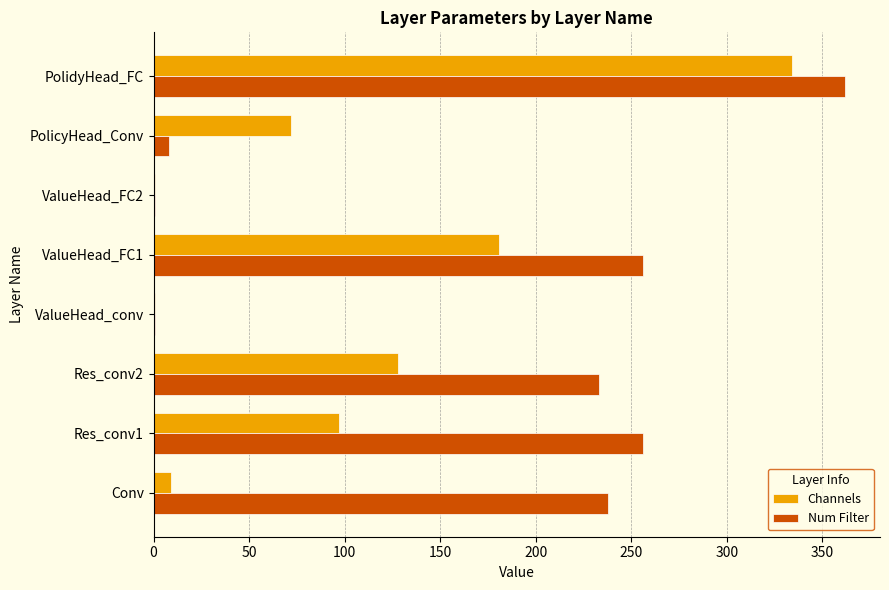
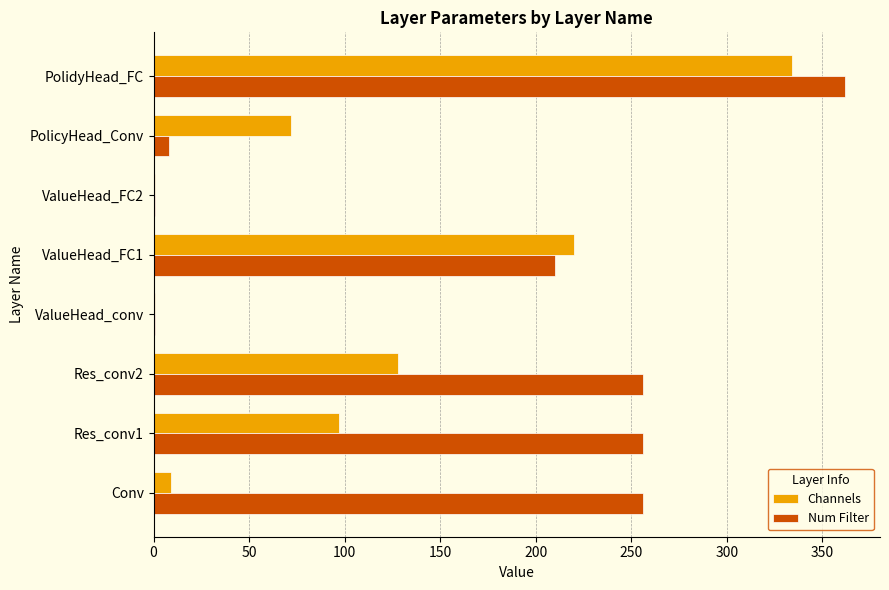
  {
    "Channels": {
      "PolidyHead_FC": 334,
      "PolicyHead_Conv": 72,
-     "ValueHead_FC1": 181,
+     "ValueHead_FC1": 220,
      "Res_conv2": 128,
      "Res_conv1": 97,
      "Conv": 9
    },
    "Num Filter": {
      "PolidyHead_FC": 362,
      "PolicyHead_Conv": 8,
-     "ValueHead_FC1": 256,
-     "Res_conv2": 233,
+     "ValueHead_FC1": 210,
+     "Res_conv2": 256,
      "Res_conv1": 256,
-     "Conv": 238
+     "Conv": 256
    }
  }
